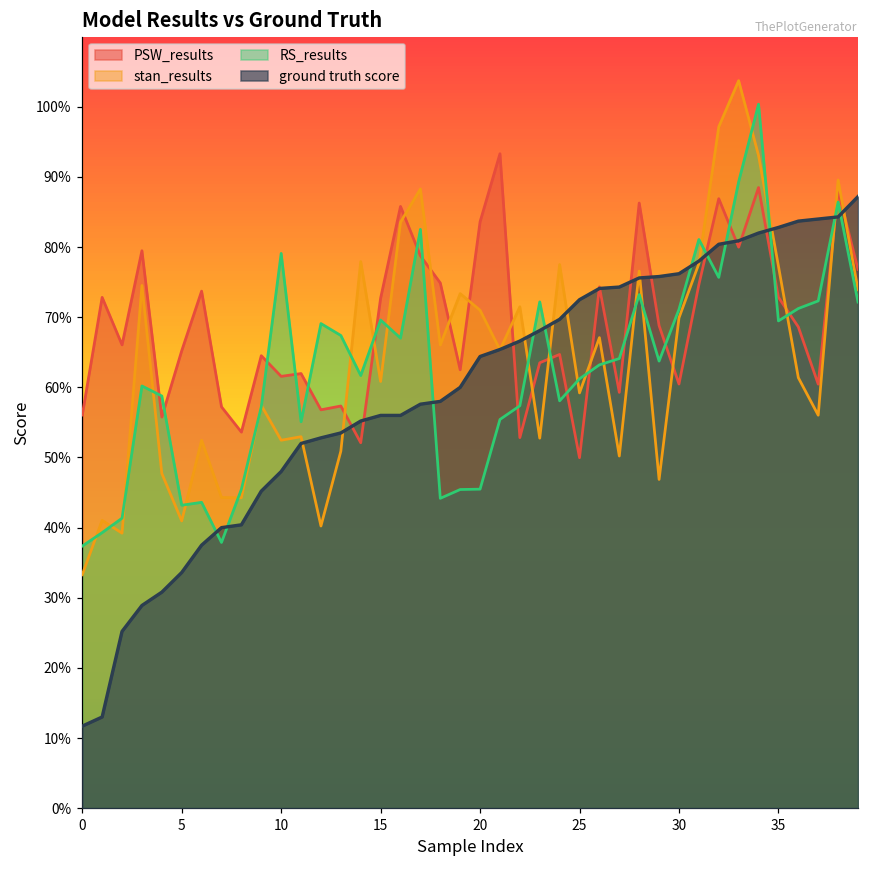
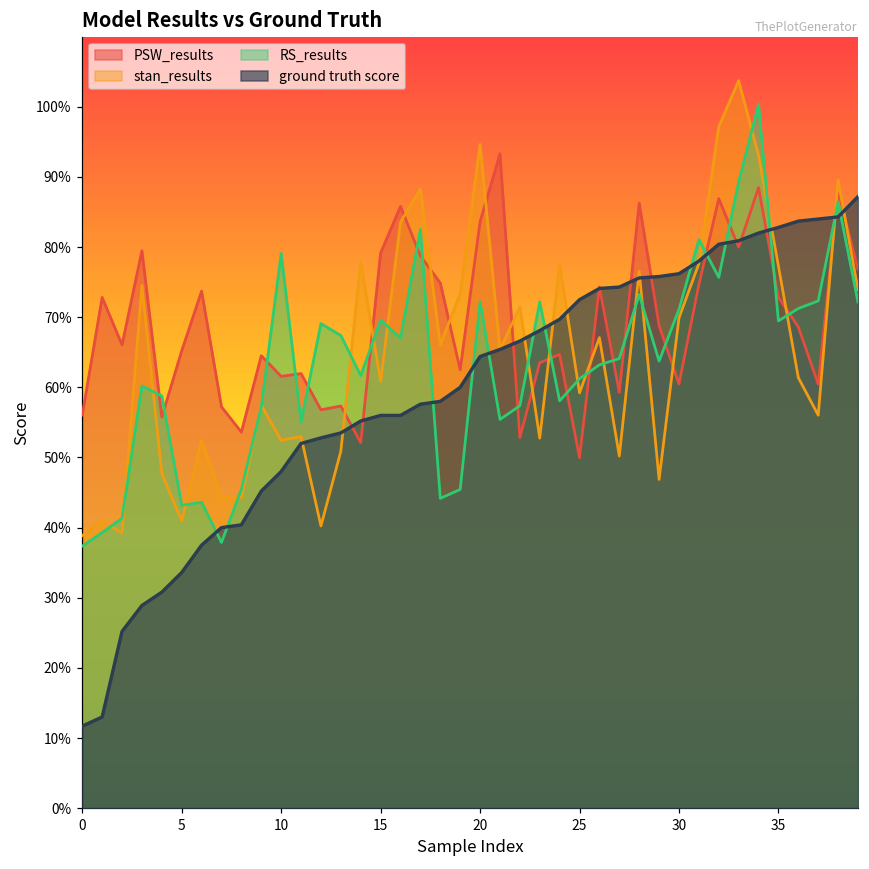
  {
    "PSW_results": {
      "0": "56%",
      "5": "65%",
      "10": "62%",
-     "15": "73%",
+     "15": "79%",
      "20": "84%",
      "25": "50%",
      "30": "60%",
      "35": "73%"
    },
    "stan_results": {
-     "0": "33%",
+     "0": "39%",
      "5": "41%",
      "10": "52%",
      "15": "61%",
-     "20": "71%",
+     "20": "95%",
      "25": "59%",
      "30": "70%",
      "35": "77%"
    },
    "RS_results": {
      "0": "37%",
      "5": "43%",
      "10": "79%",
      "15": "70%",
-     "20": "45%",
+     "20": "72%",
      "25": "61%",
      "30": "71%",
      "35": "69%"
    },
    "ground truth score": {
      "0": "12%",
      "5": "34%",
      "10": "48%",
      "15": "56%",
      "20": "64%",
      "25": "73%",
      "30": "76%",
      "35": "83%"
    }
  }
